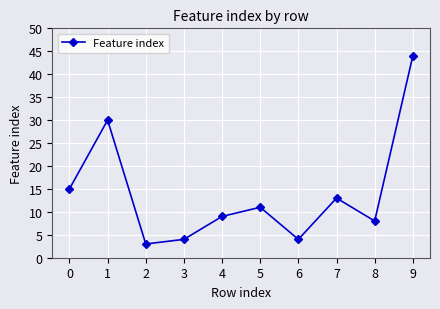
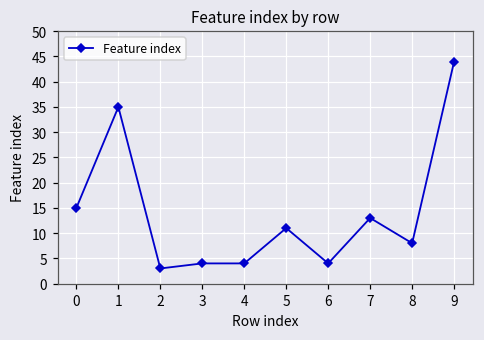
  {
    "0": 15,
-   "1": 30,
+   "1": 35,
    "2": 3,
    "3": 4,
-   "4": 9,
+   "4": 4,
    "5": 11,
    "6": 4,
    "7": 13,
    "8": 8,
    "9": 44
  }
